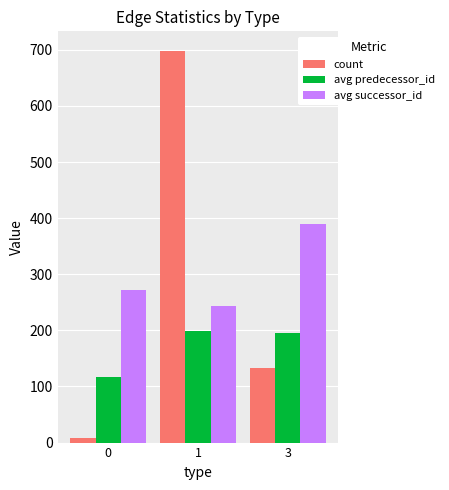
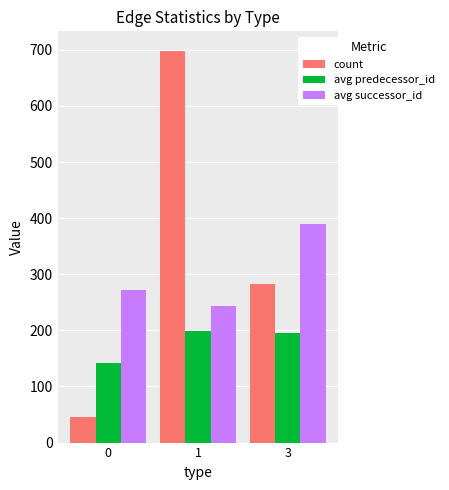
  {
    "count": {
-     "0": 10,
+     "0": 50,
      "1": 700,
-     "3": 130
+     "3": 280
    },
    "avg predecessor_id": {
-     "0": 120,
+     "0": 140,
      "1": 200,
      "3": 200
    },
    "avg successor_id": {
      "0": 270,
      "1": 240,
      "3": 390
    }
  }
